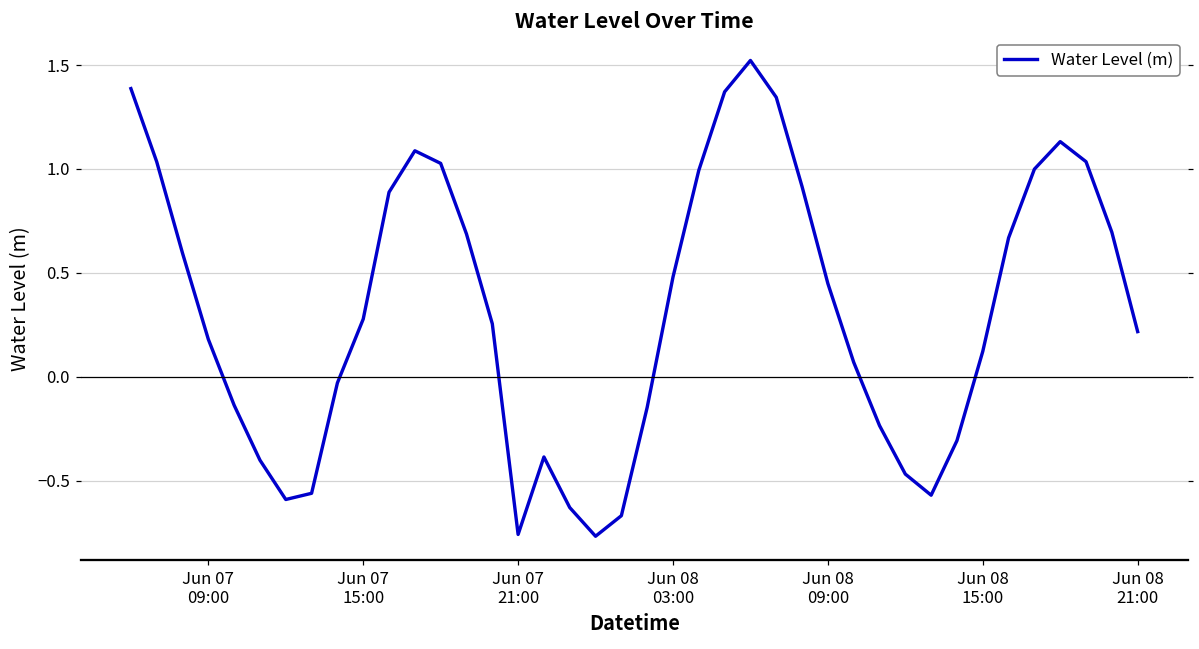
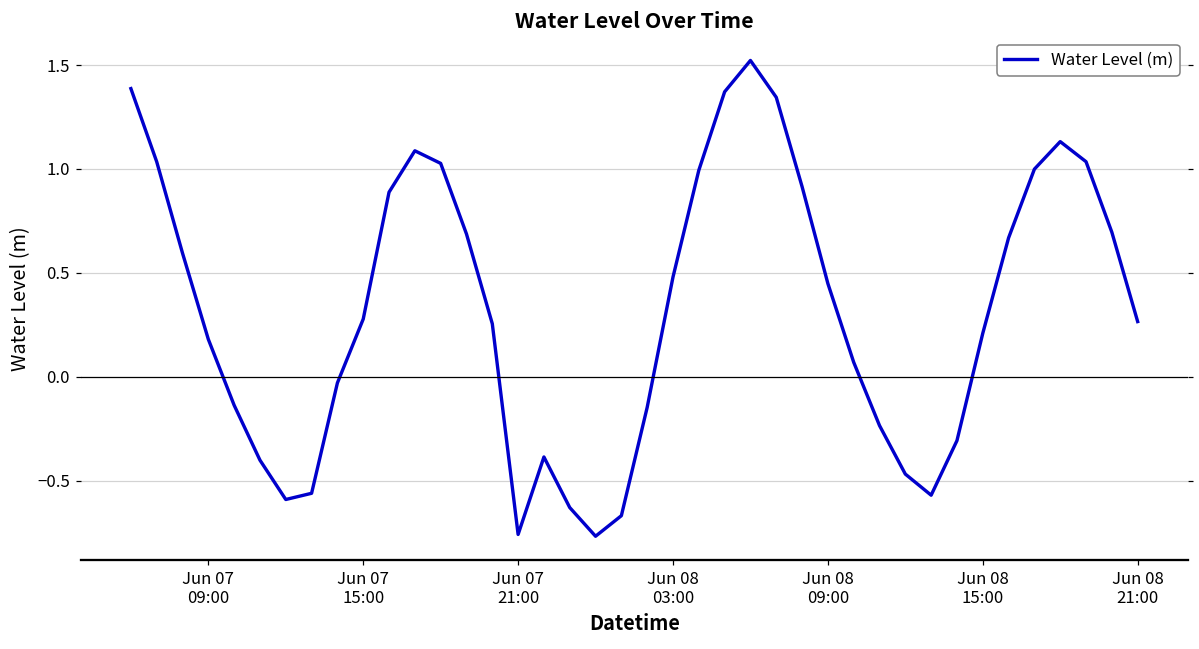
  {
    "Jun 07 09:00": 0.18,
    "Jun 07 15:00": 0.28,
    "Jun 07 21:00": -0.76,
    "Jun 08 03:00": 0.48,
    "Jun 08 09:00": 0.45,
-   "Jun 08 15:00": 0.12,
-   "Jun 08 21:00": 0.22
+   "Jun 08 15:00": 0.21,
+   "Jun 08 21:00": 0.27
  }
